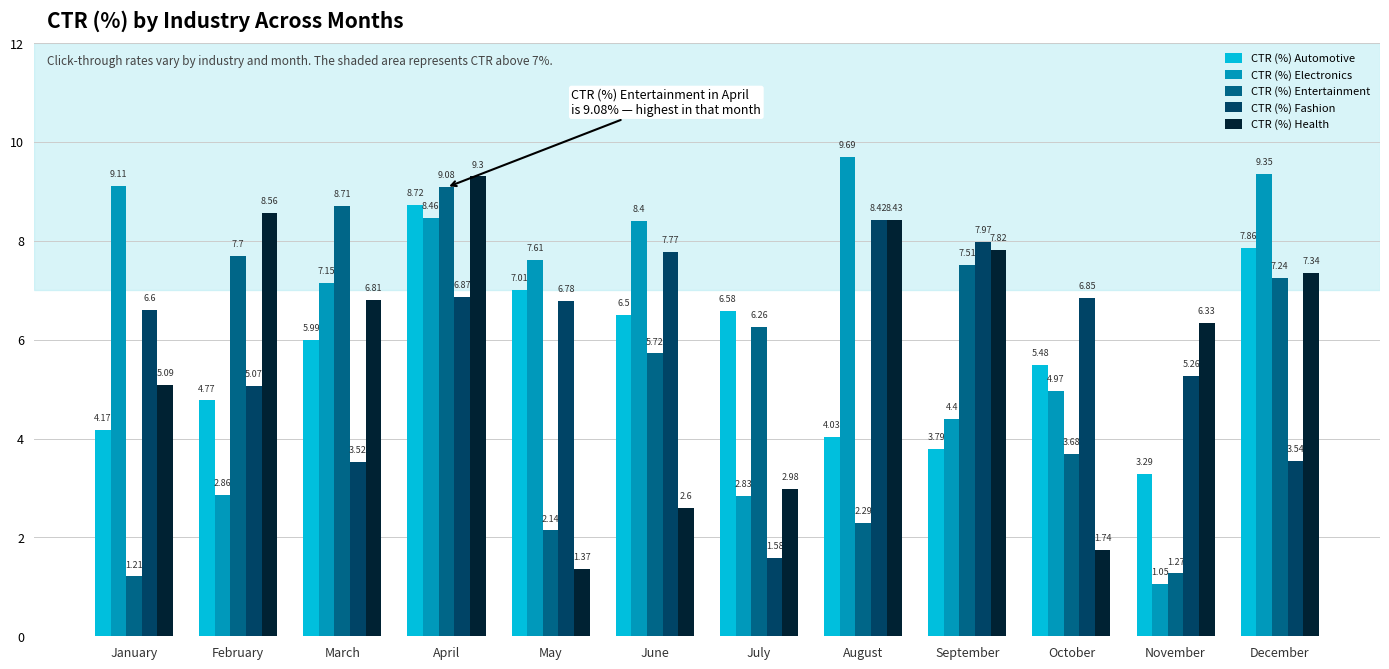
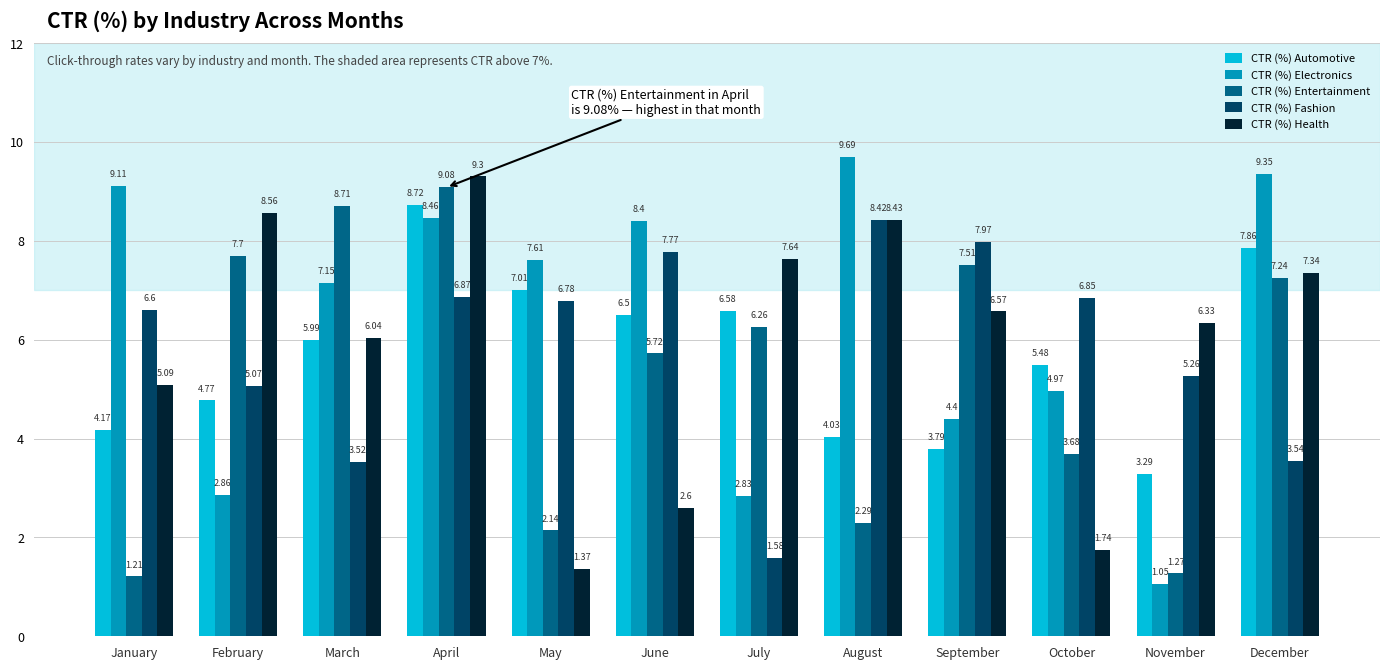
  {
    "CTR (%) Health": {
      "January": 5.09,
      "February": 8.56,
-     "March": 6.81,
+     "March": 6.04,
      "May": 1.37,
      "June": 2.6,
-     "July": 2.98,
+     "July": 7.64,
      "August": 8.43,
-     "September": 7.82,
+     "September": 6.57,
      "October": 1.74,
      "November": 6.33,
      "December": 7.34
    }
  }
